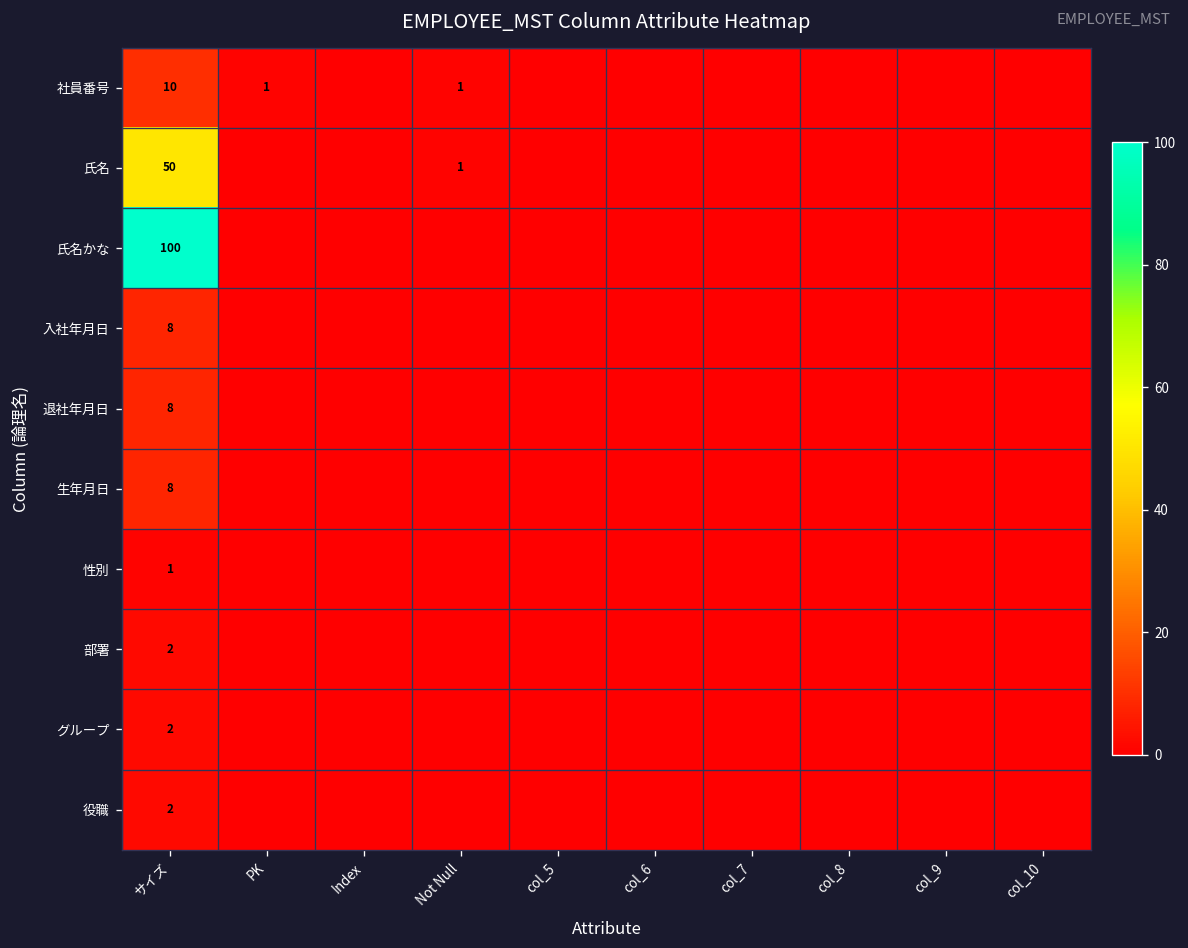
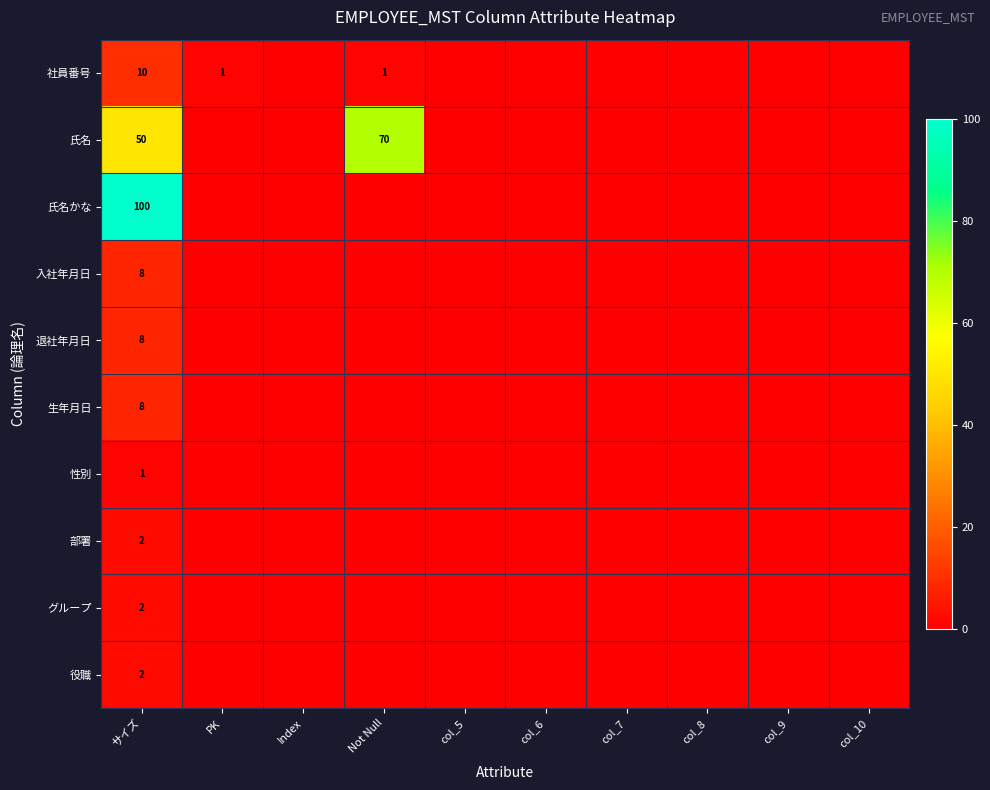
  {
    "社員番号": {
      "サイズ": 10,
      "PK": 1,
      "Not Null": 1
    },
    "氏名": {
      "サイズ": 50,
-     "Not Null": 1
+     "Not Null": 70
    },
    "氏名かな": {
      "サイズ": 100
    },
    "入社年月日": {
      "サイズ": 8
    },
    "退社年月日": {
      "サイズ": 8
    },
    "生年月日": {
      "サイズ": 8
    },
    "性別": {
      "サイズ": 1
    },
    "部署": {
      "サイズ": 2
    },
    "グループ": {
      "サイズ": 2
    },
    "役職": {
      "サイズ": 2
    }
  }
